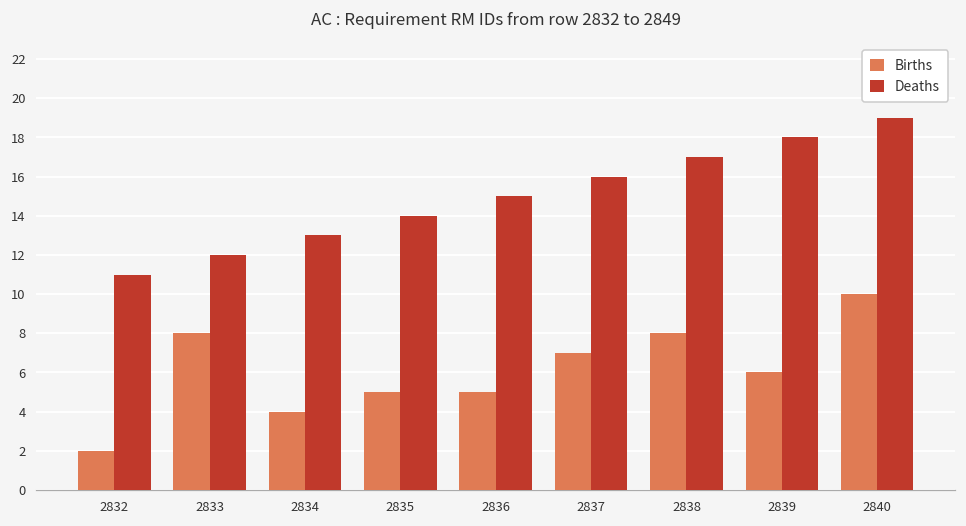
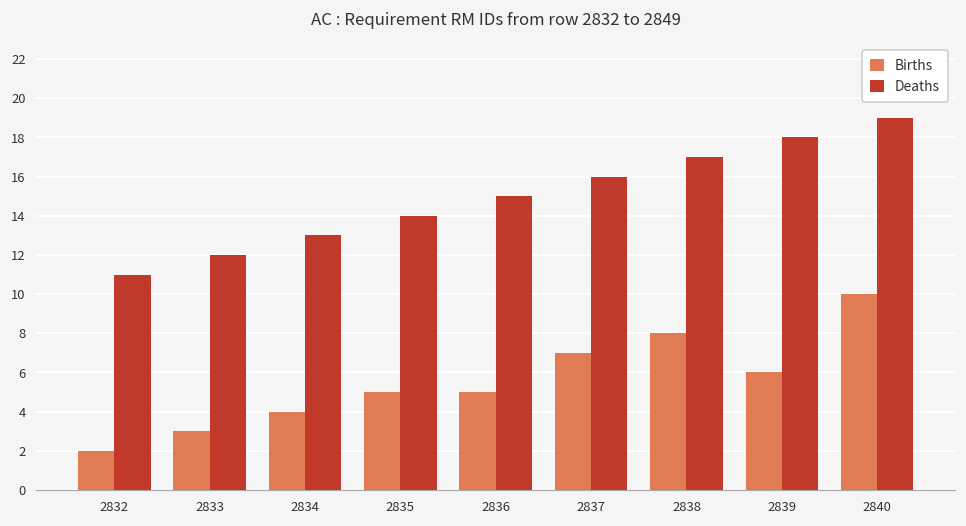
  {
    "Births": {
      "2832": 2.0,
-     "2833": 8.0,
+     "2833": 3.0,
      "2834": 4.0,
      "2835": 5.0,
      "2836": 5.0,
      "2837": 7.0,
      "2838": 8.0,
      "2839": 6.0,
      "2840": 10.0
    },
    "Deaths": {
      "2832": 11.0,
      "2833": 12.0,
      "2834": 13.0,
      "2835": 14.0,
      "2836": 15.0,
      "2837": 16.0,
      "2838": 17.0,
      "2839": 18.0,
      "2840": 19.0
    }
  }
